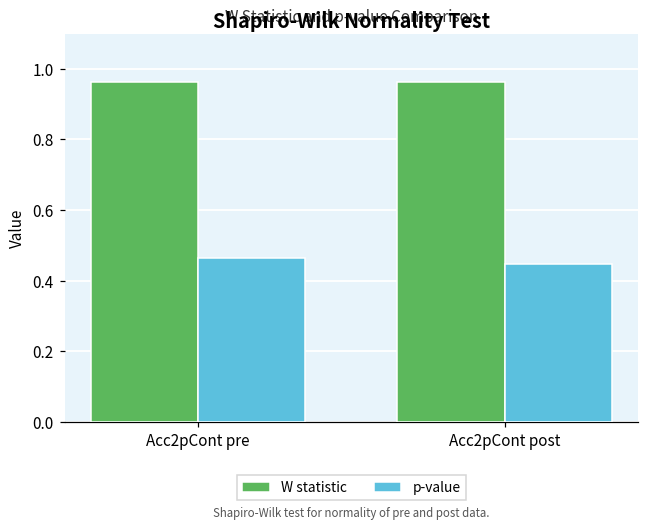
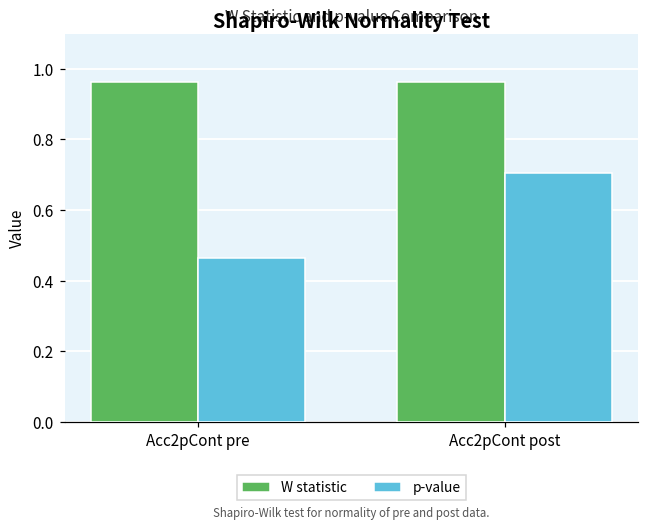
  {
    "W statistic": {
      "Acc2pCont pre": 0.96,
      "Acc2pCont post": 0.96
    },
    "p-value": {
      "Acc2pCont pre": 0.46,
-     "Acc2pCont post": 0.45
+     "Acc2pCont post": 0.70
    }
  }
